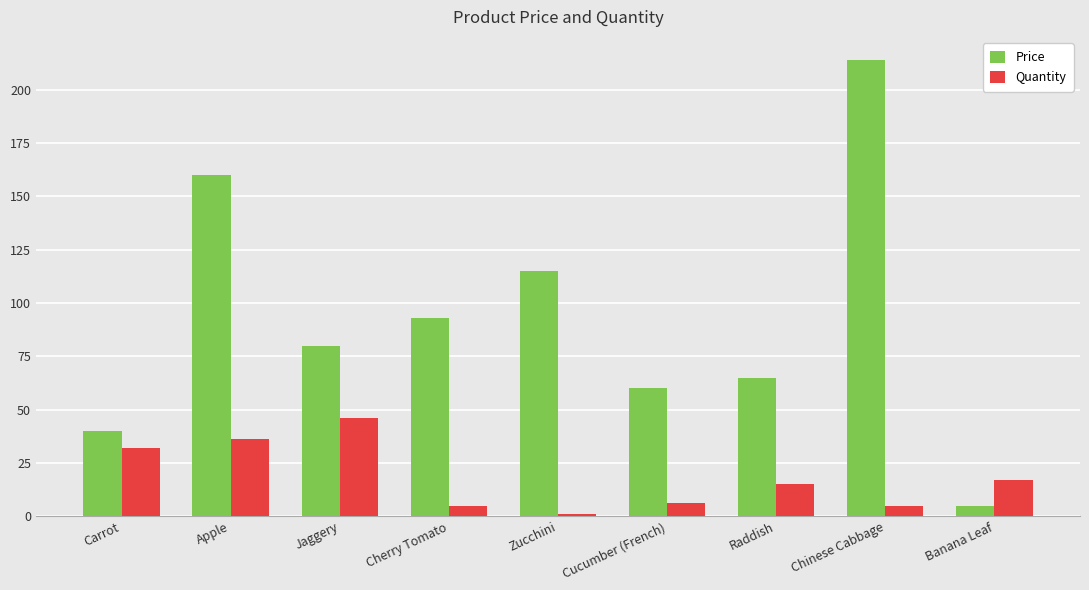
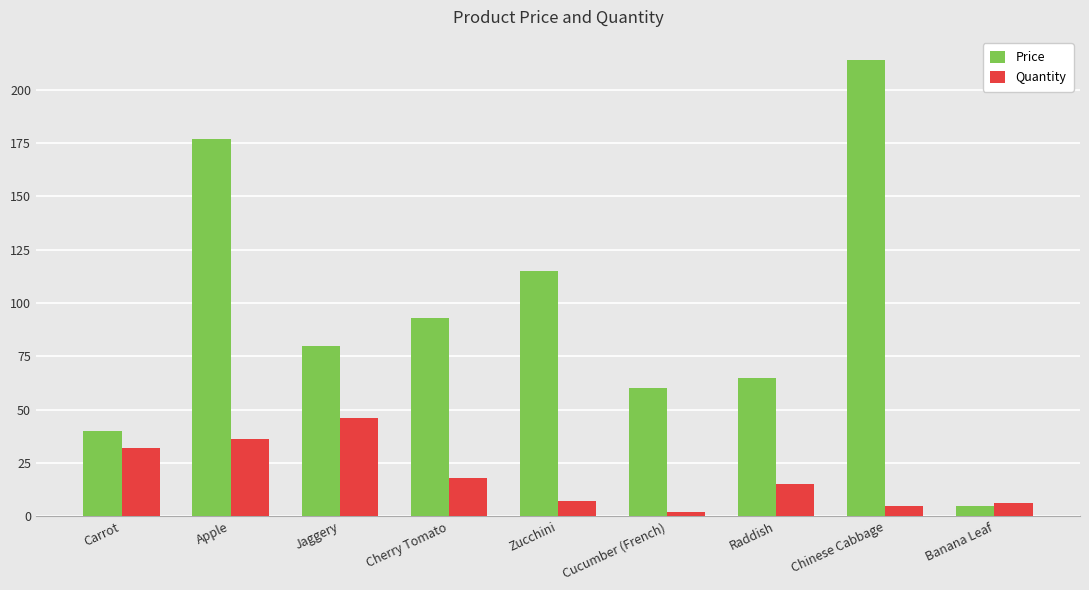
  {
    "Price": {
      "Carrot": 40,
-     "Apple": 160,
+     "Apple": 177,
      "Jaggery": 80,
      "Cherry Tomato": 93,
      "Zucchini": 115,
      "Cucumber (French)": 60,
      "Raddish": 65,
      "Chinese Cabbage": 214,
      "Banana Leaf": 5
    },
    "Quantity": {
      "Carrot": 32,
      "Apple": 36,
      "Jaggery": 46,
-     "Cherry Tomato": 5,
-     "Zucchini": 1,
-     "Cucumber (French)": 6,
+     "Cherry Tomato": 18,
+     "Zucchini": 7,
+     "Cucumber (French)": 2,
      "Raddish": 15,
      "Chinese Cabbage": 5,
-     "Banana Leaf": 17
+     "Banana Leaf": 6
    }
  }
